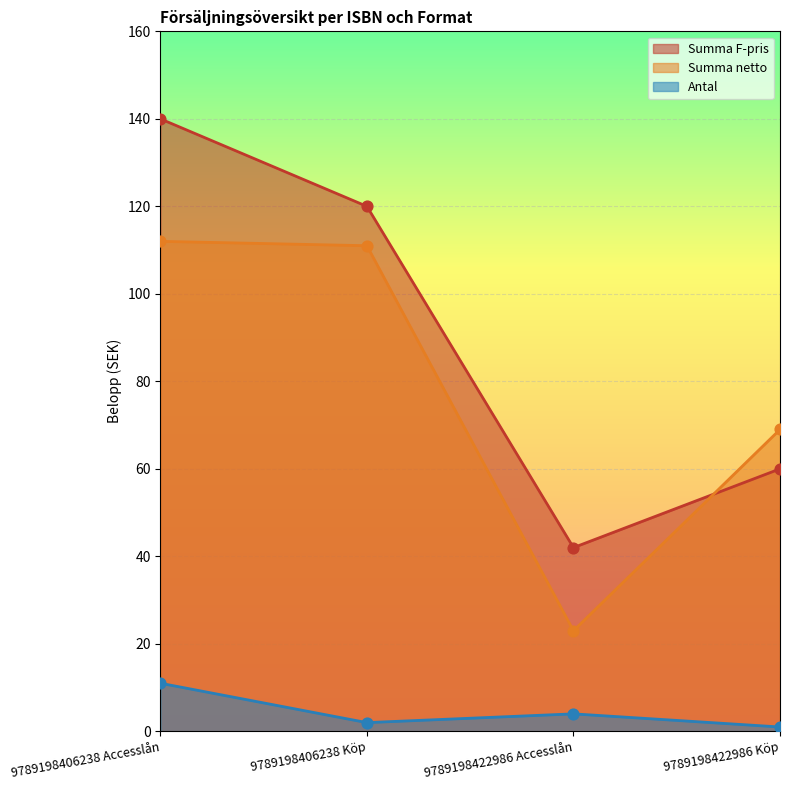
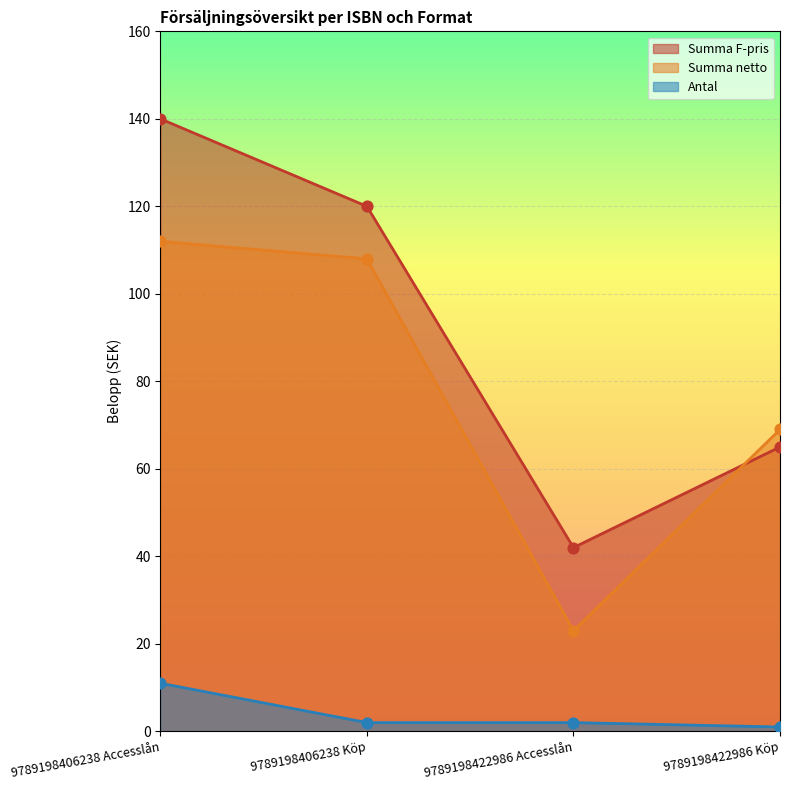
  {
    "Summa F-pris": {
      "9789198406238 Accesslån": 140,
      "9789198406238 Köp": 120,
      "9789198422986 Accesslån": 42,
-     "9789198422986 Köp": 60
+     "9789198422986 Köp": 65
    },
    "Summa netto": {
      "9789198406238 Accesslån": 112,
-     "9789198406238 Köp": 111,
+     "9789198406238 Köp": 108,
      "9789198422986 Accesslån": 23,
      "9789198422986 Köp": 69
    },
    "Antal": {
      "9789198406238 Accesslån": 11,
      "9789198406238 Köp": 2,
-     "9789198422986 Accesslån": 4,
+     "9789198422986 Accesslån": 2,
      "9789198422986 Köp": 1
    }
  }
